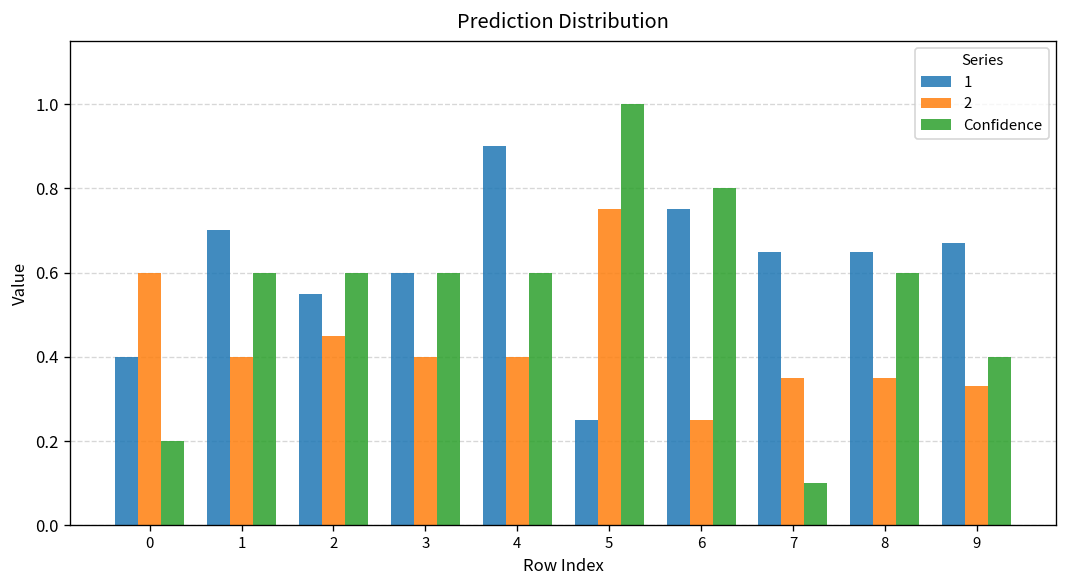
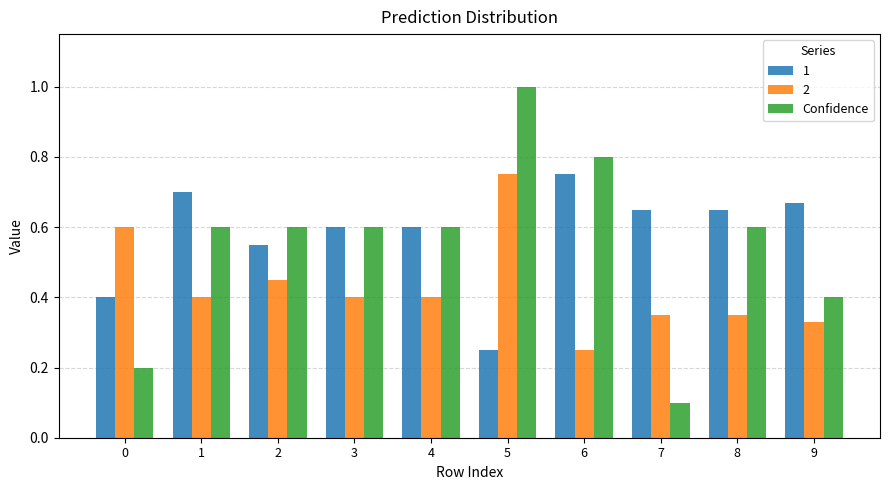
  {
    "1": {
      "0": 0.4,
      "1": 0.7,
      "2": 0.55,
      "3": 0.6,
-     "4": 0.9,
+     "4": 0.6,
      "5": 0.25,
      "6": 0.75,
      "7": 0.65,
      "8": 0.65,
      "9": 0.67
    },
    "2": {
      "0": 0.6,
      "1": 0.4,
      "2": 0.45,
      "3": 0.4,
      "4": 0.4,
      "5": 0.75,
      "6": 0.25,
      "7": 0.35,
      "8": 0.35,
      "9": 0.33
    },
    "Confidence": {
      "0": 0.2,
      "1": 0.6,
      "2": 0.6,
      "3": 0.6,
      "4": 0.6,
      "5": 1.0,
      "6": 0.8,
      "7": 0.1,
      "8": 0.6,
      "9": 0.4
    }
  }
